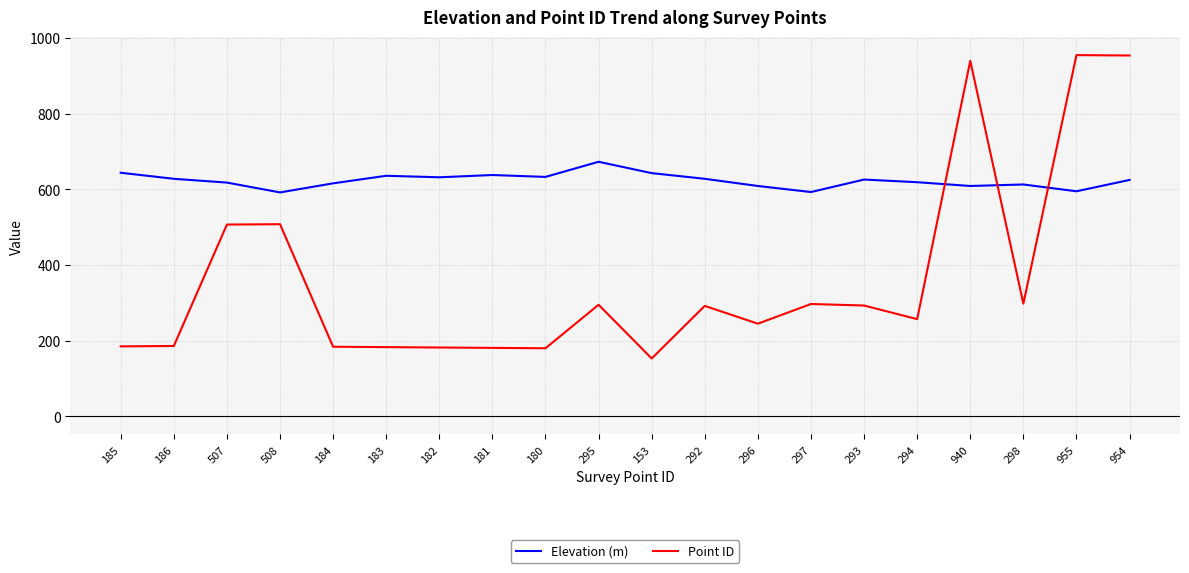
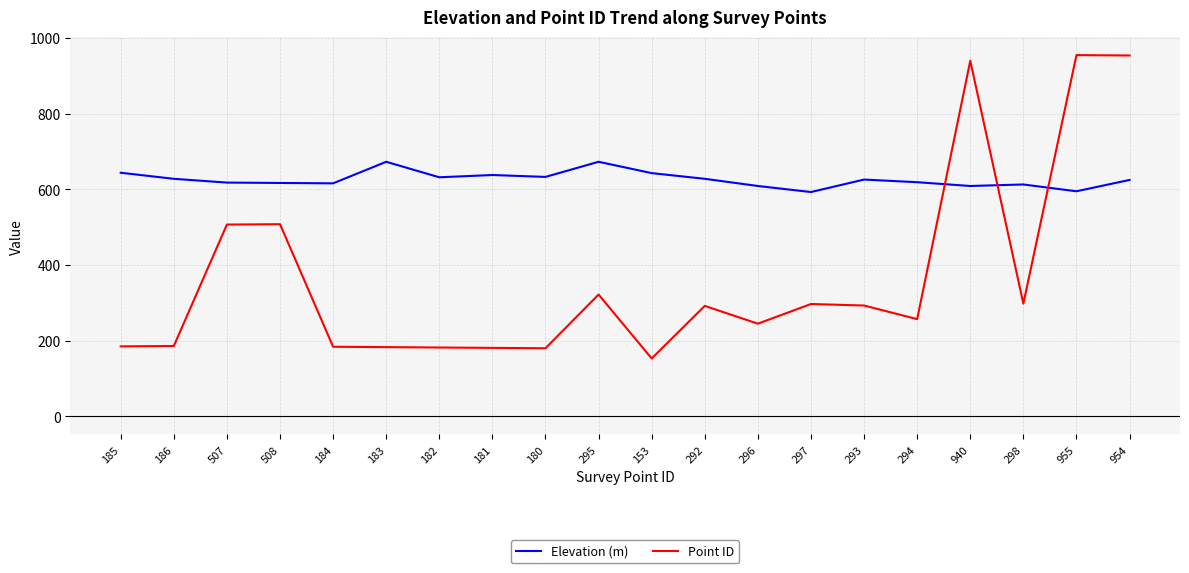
  {
    "Elevation (m)": {
      "185": 640,
      "186": 630,
      "507": 620,
-     "508": 590,
+     "508": 620,
      "184": 620,
-     "183": 640,
+     "183": 670,
      "182": 630,
      "181": 640,
      "180": 630,
      "295": 670,
      "153": 640,
      "292": 630,
      "296": 610,
      "297": 590,
      "293": 630,
      "294": 620,
      "940": 610,
      "298": 610,
      "955": 600,
      "954": 630
    },
    "Point ID": {
      "185": 190,
      "186": 190,
      "507": 510,
      "508": 510,
      "184": 180,
      "183": 180,
      "182": 180,
      "181": 180,
      "180": 180,
-     "295": 300,
+     "295": 320,
      "153": 150,
      "292": 290,
      "296": 250,
      "297": 300,
      "293": 290,
      "294": 260,
      "940": 940,
      "298": 300,
      "955": 960,
      "954": 950
    }
  }
